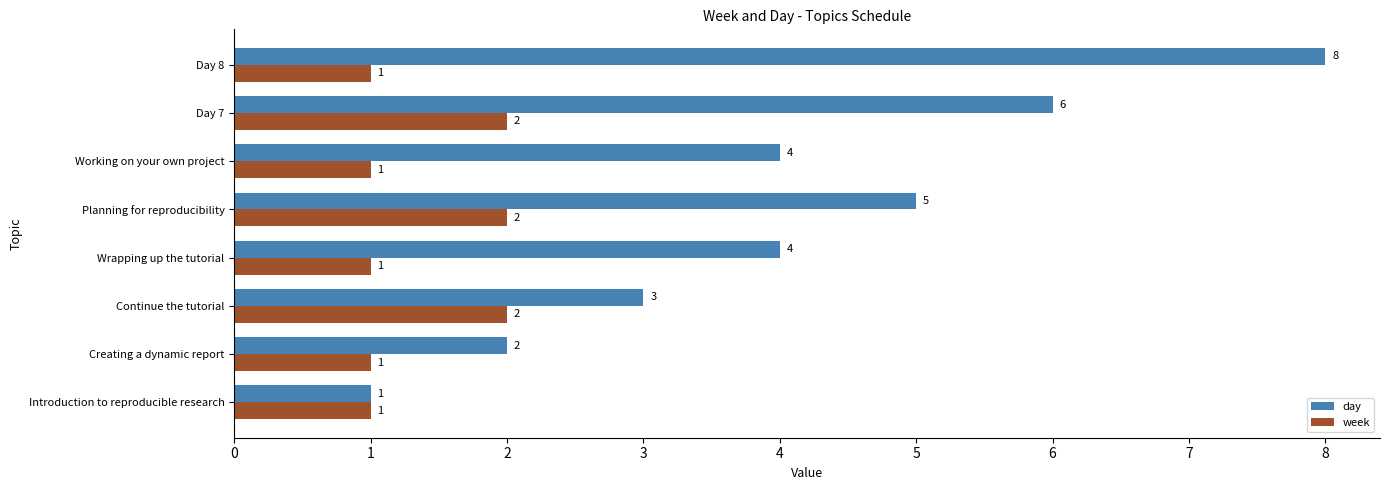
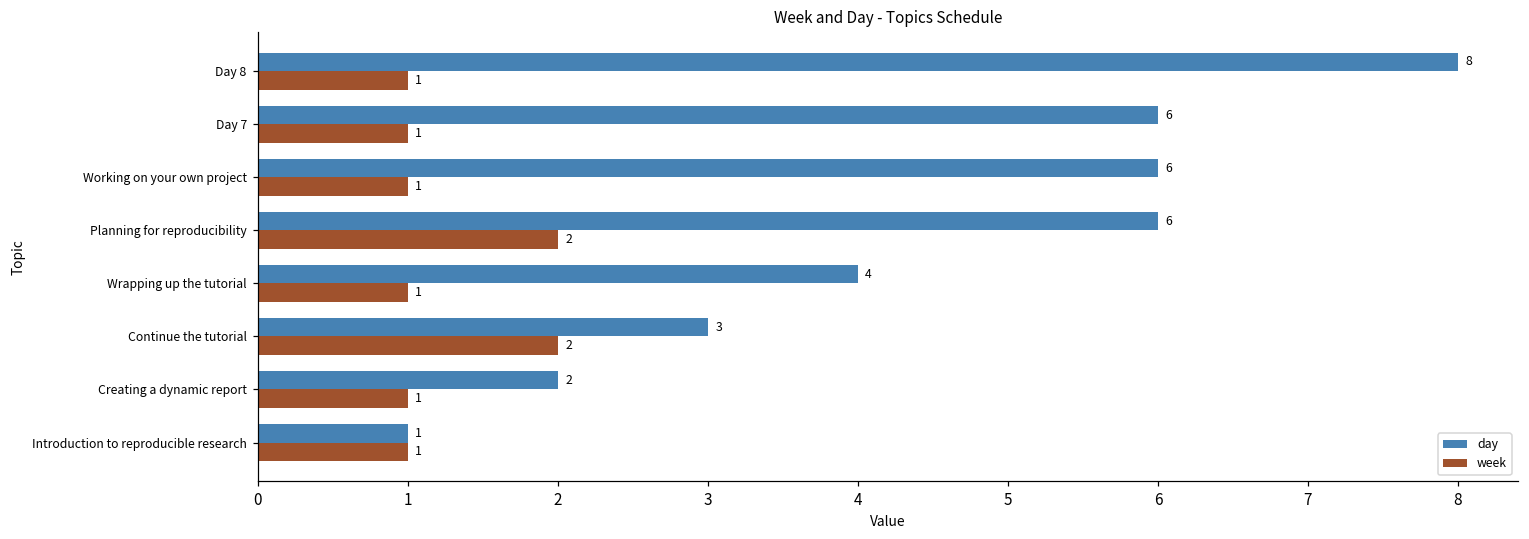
  {
    "day": {
      "Day 8": 8,
      "Day 7": 6,
-     "Working on your own project": 4,
-     "Planning for reproducibility": 5,
+     "Working on your own project": 6,
+     "Planning for reproducibility": 6,
      "Wrapping up the tutorial": 4,
      "Continue the tutorial": 3,
      "Creating a dynamic report": 2,
      "Introduction to reproducible research": 1
    },
    "week": {
      "Day 8": 1,
-     "Day 7": 2,
+     "Day 7": 1,
      "Working on your own project": 1,
      "Planning for reproducibility": 2,
      "Wrapping up the tutorial": 1,
      "Continue the tutorial": 2,
      "Creating a dynamic report": 1,
      "Introduction to reproducible research": 1
    }
  }
